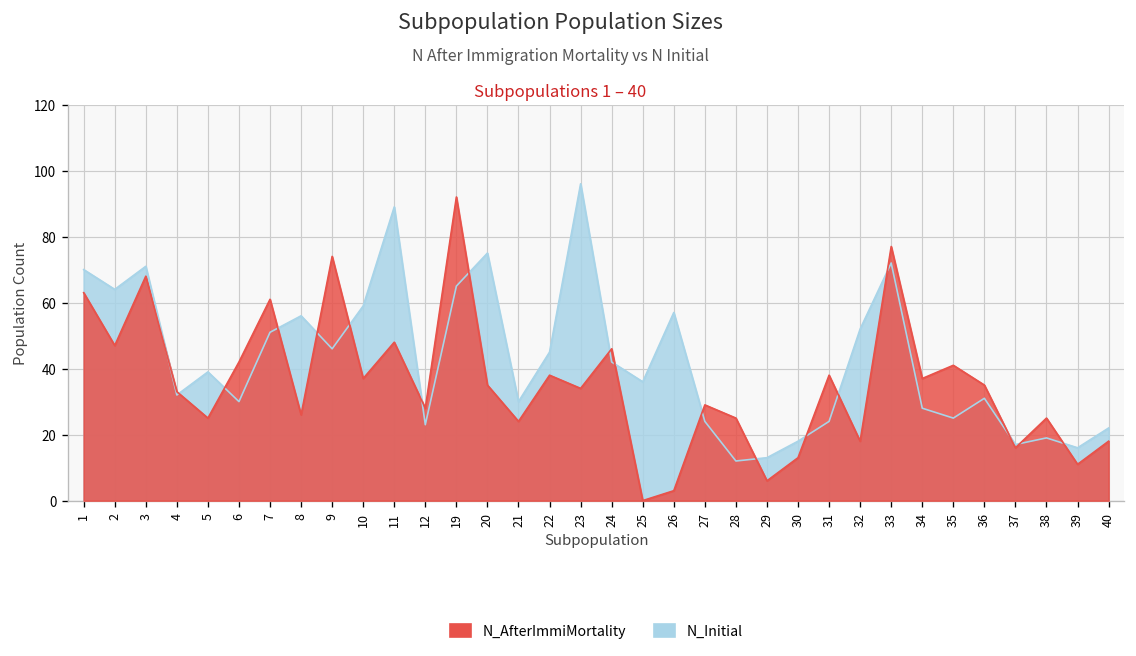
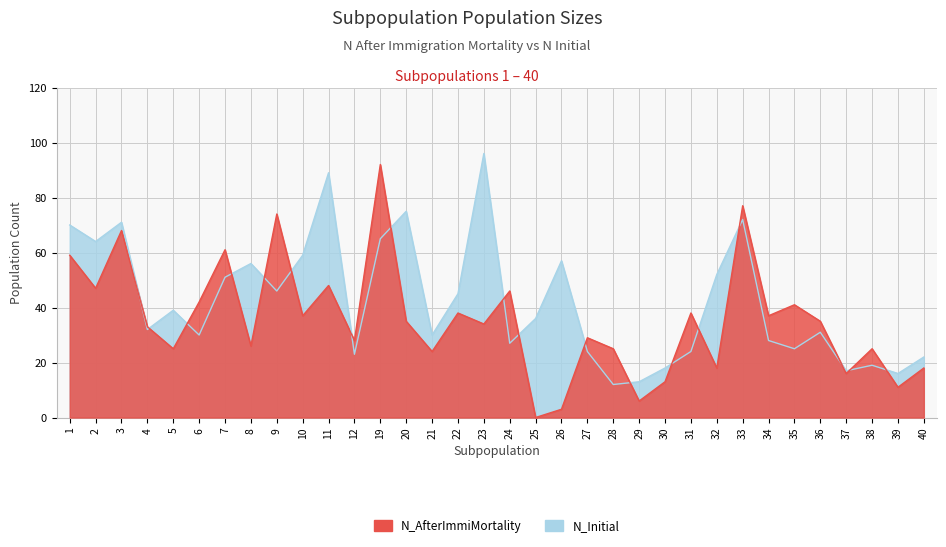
  {
    "N_Initial": {
      "1": 70,
      "2": 64,
      "3": 71,
      "4": 32,
      "5": 39,
      "6": 30,
      "7": 51,
      "8": 56,
      "9": 46,
      "10": 59,
      "11": 89,
      "12": 23,
      "19": 65,
      "20": 75,
      "21": 30,
      "22": 45,
      "23": 96,
-     "24": 42,
+     "24": 27,
      "25": 36,
      "26": 57,
      "27": 24,
      "28": 12,
      "29": 13,
      "30": 18,
      "31": 24,
      "32": 52,
      "33": 72,
      "34": 28,
      "35": 25,
      "36": 31,
      "37": 17,
      "38": 19,
      "39": 16,
      "40": 22
    },
    "N_AfterImmiMortality": {
-     "1": 63,
+     "1": 59,
      "2": 47,
      "3": 68,
      "4": 33,
      "5": 25,
      "6": 42,
      "7": 61,
      "8": 26,
      "9": 74,
      "10": 37,
      "11": 48,
      "12": 28,
      "19": 92,
      "20": 35,
      "21": 24,
      "22": 38,
      "23": 34,
      "24": 46,
      "25": 0,
      "26": 3,
      "27": 29,
      "28": 25,
      "29": 6,
      "30": 13,
      "31": 38,
      "32": 18,
      "33": 77,
      "34": 37,
      "35": 41,
      "36": 35,
      "37": 16,
      "38": 25,
      "39": 11,
      "40": 18
    }
  }
